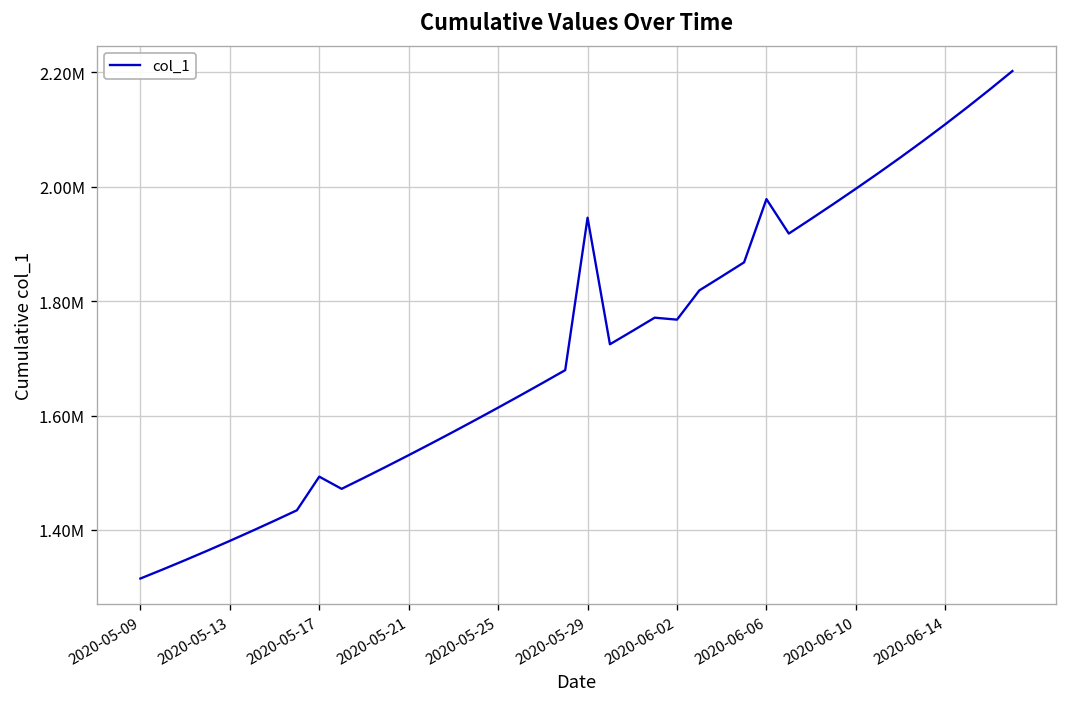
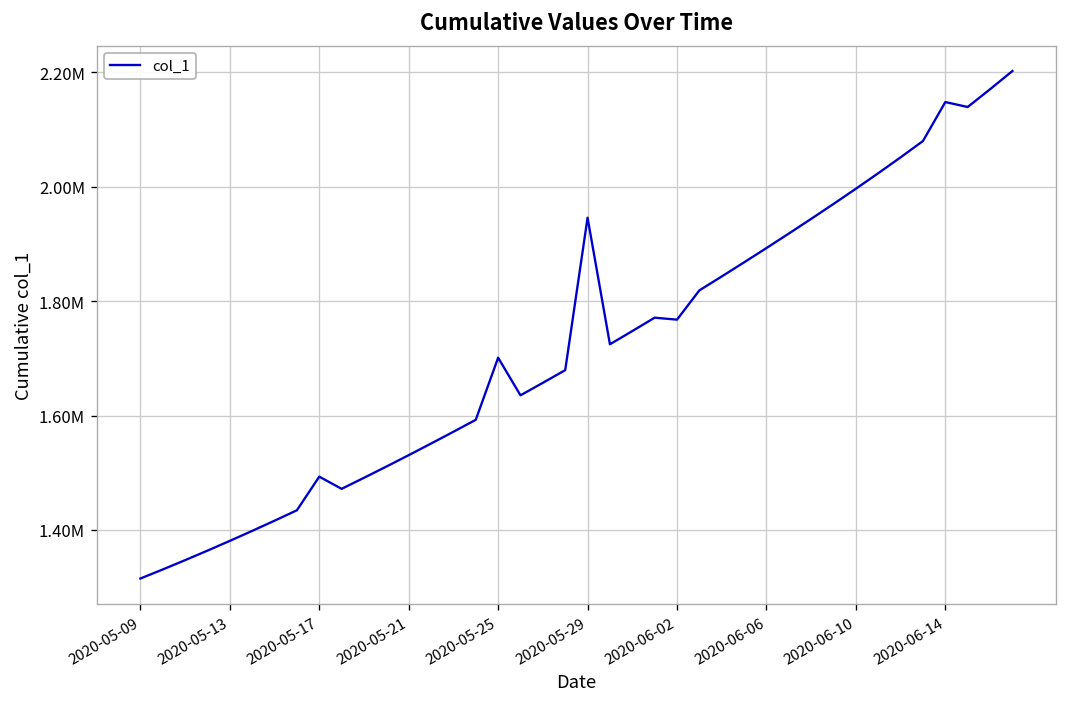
  {
    "2020-05-09": 1320000,
    "2020-05-13": 1380000,
    "2020-05-17": 1490000,
    "2020-05-21": 1530000,
-   "2020-05-25": 1610000,
+   "2020-05-25": 1700000,
    "2020-05-29": 1950000,
    "2020-06-02": 1770000,
-   "2020-06-06": 1980000,
+   "2020-06-06": 1890000,
    "2020-06-10": 2000000,
-   "2020-06-14": 2110000
+   "2020-06-14": 2150000
  }
